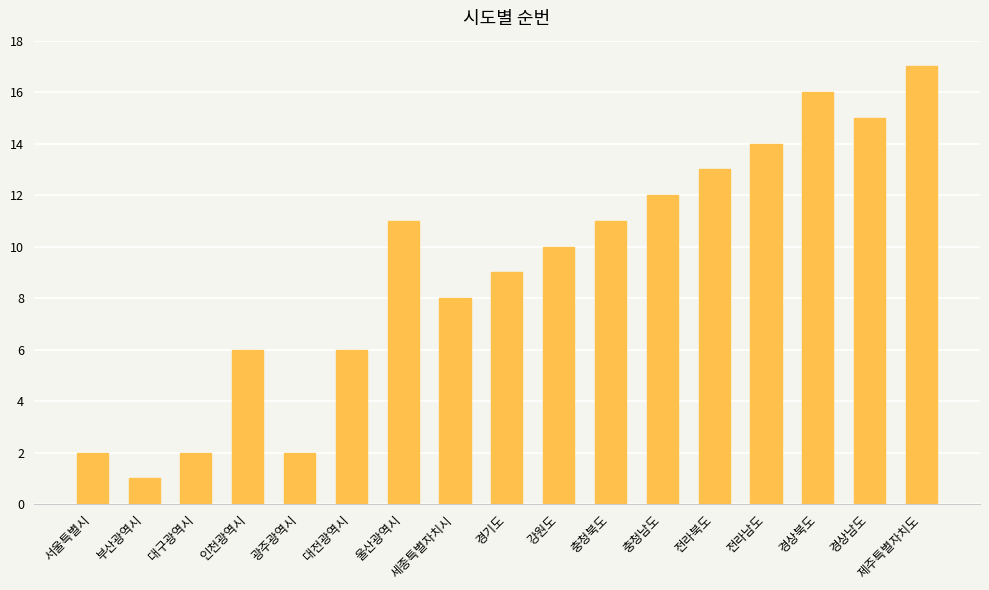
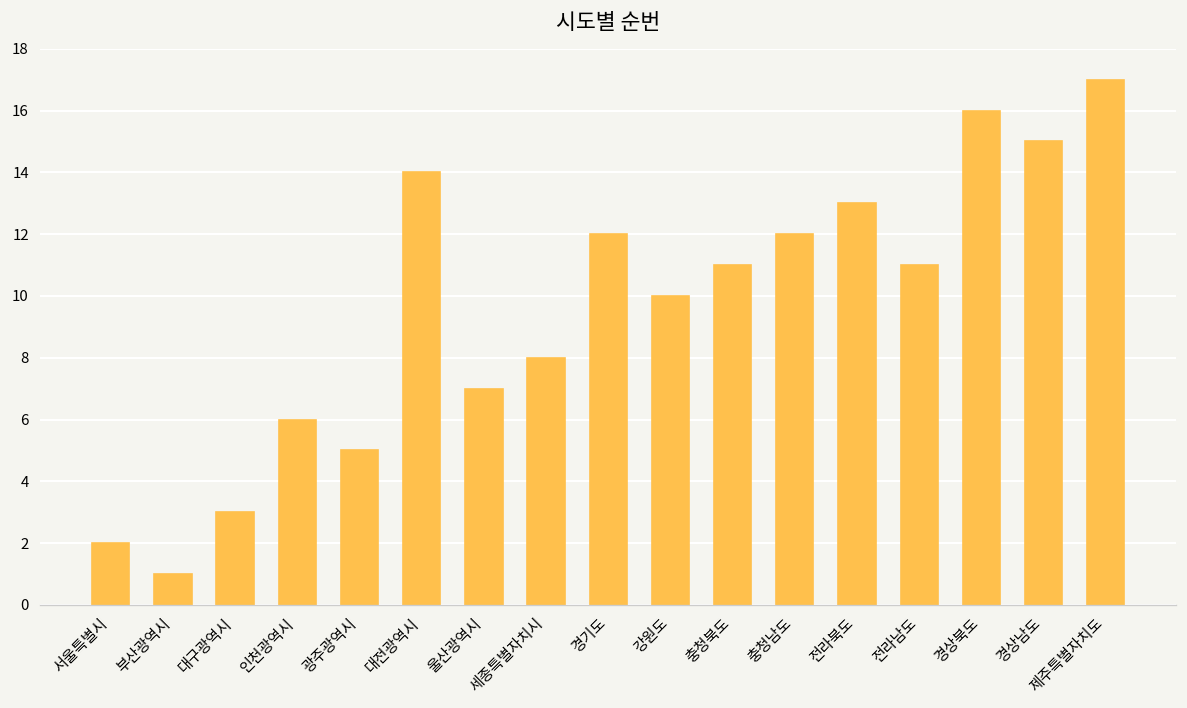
  {
    "서울특별시": 2,
    "부산광역시": 1,
-   "대구광역시": 2,
+   "대구광역시": 3,
    "인천광역시": 6,
-   "광주광역시": 2,
-   "대전광역시": 6,
-   "울산광역시": 11,
+   "광주광역시": 5,
+   "대전광역시": 14,
+   "울산광역시": 7,
    "세종특별자치시": 8,
-   "경기도": 9,
+   "경기도": 12,
    "강원도": 10,
    "충청북도": 11,
    "충청남도": 12,
    "전라북도": 13,
-   "전라남도": 14,
+   "전라남도": 11,
    "경상북도": 16,
    "경상남도": 15,
    "제주특별자치도": 17
  }
